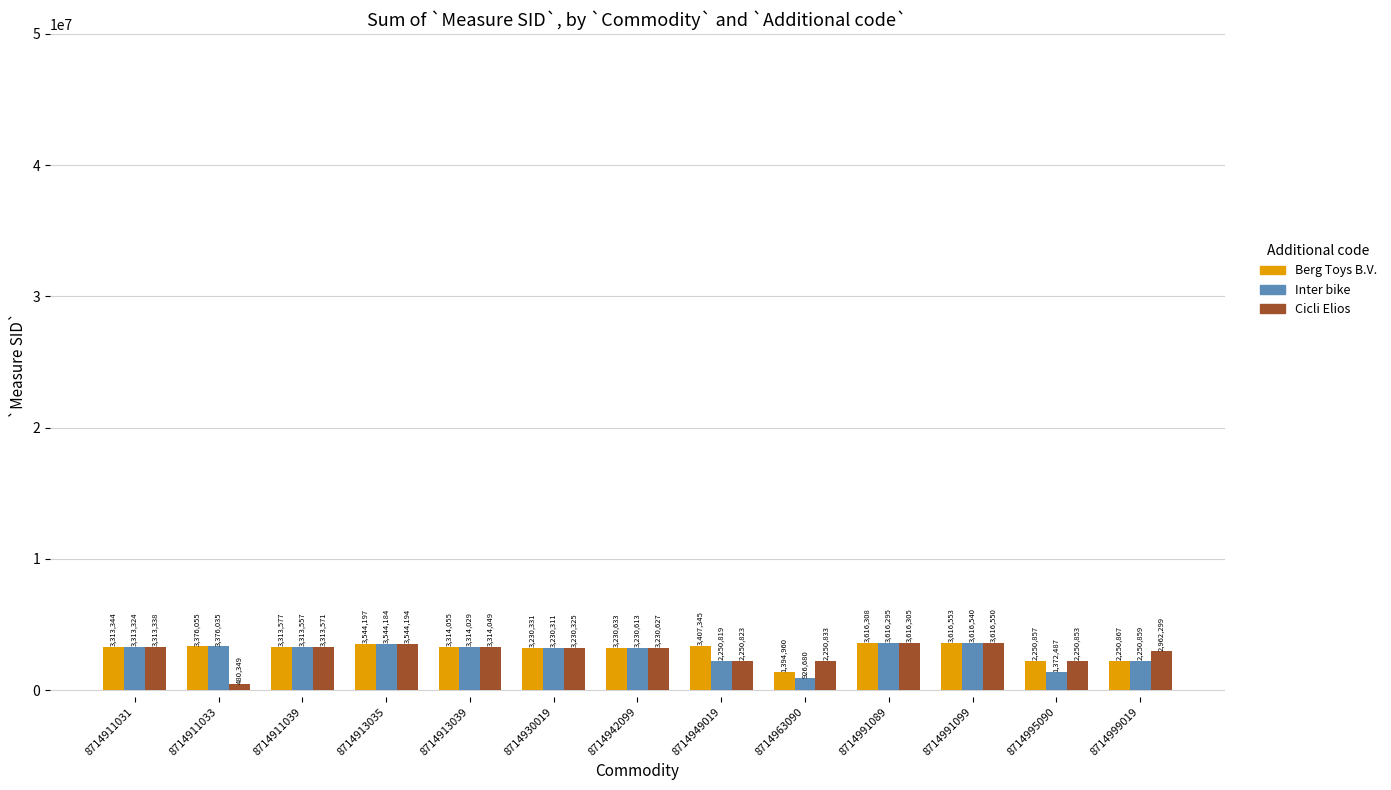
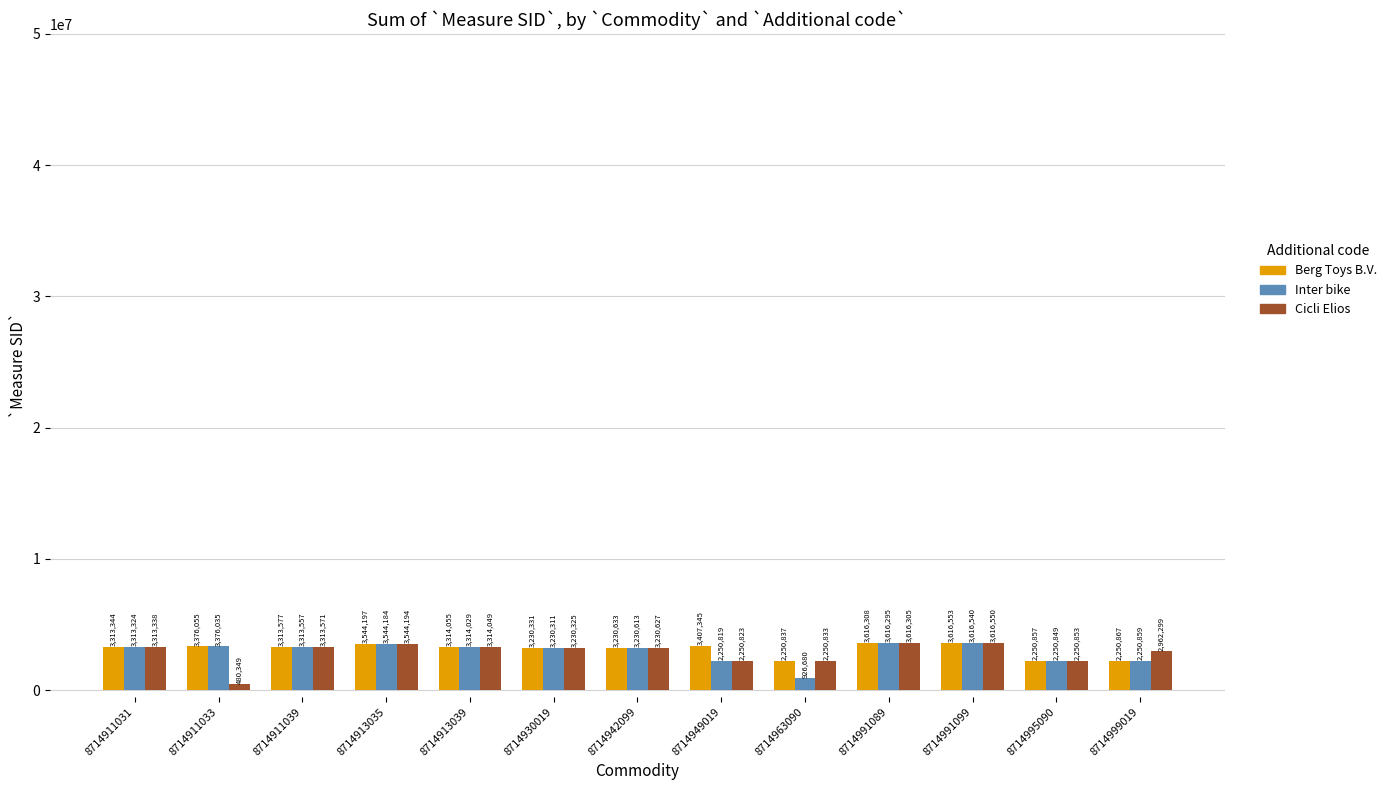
  {
    "Berg Toys B.V.": {
      "8714911031": "3,313,344",
      "8714911033": "3,376,055",
      "8714911039": "3,313,577",
      "8714913035": "3,544,197",
      "8714913039": "3,314,055",
      "8714930019": "3,230,331",
      "8714942099": "3,230,633",
      "8714949019": "3,407,345",
-     "8714963090": "1,394,960",
+     "8714963090": "2,250,837",
      "8714991089": "3,616,308",
      "8714991099": "3,616,553",
      "8714995090": "2,250,857",
      "8714999019": "2,250,867"
    },
    "Inter bike": {
      "8714911031": "3,313,324",
      "8714911033": "3,376,035",
      "8714911039": "3,313,557",
      "8714913035": "3,544,184",
      "8714913039": "3,314,029",
      "8714930019": "3,230,311",
      "8714942099": "3,230,613",
      "8714949019": "2,250,819",
      "8714963090": "926,680",
      "8714991089": "3,616,295",
      "8714991099": "3,616,540",
-     "8714995090": "1,372,487",
+     "8714995090": "2,250,849",
      "8714999019": "2,250,859"
    },
    "Cicli Elios": {
      "8714911031": "3,313,338",
      "8714911033": "480,349",
      "8714911039": "3,313,571",
      "8714913035": "3,544,194",
      "8714913039": "3,314,049",
      "8714930019": "3,230,325",
      "8714942099": "3,230,627",
      "8714949019": "2,250,823",
      "8714963090": "2,250,833",
      "8714991089": "3,616,305",
      "8714991099": "3,616,550",
      "8714995090": "2,250,853",
      "8714999019": "2,962,299"
    }
  }
